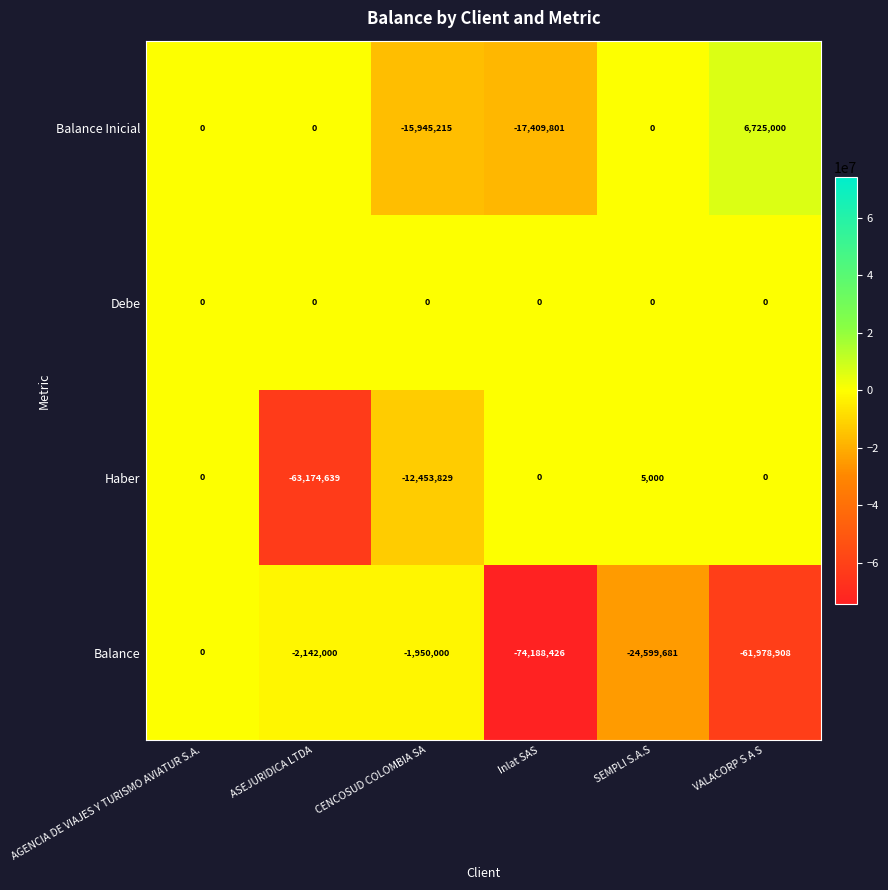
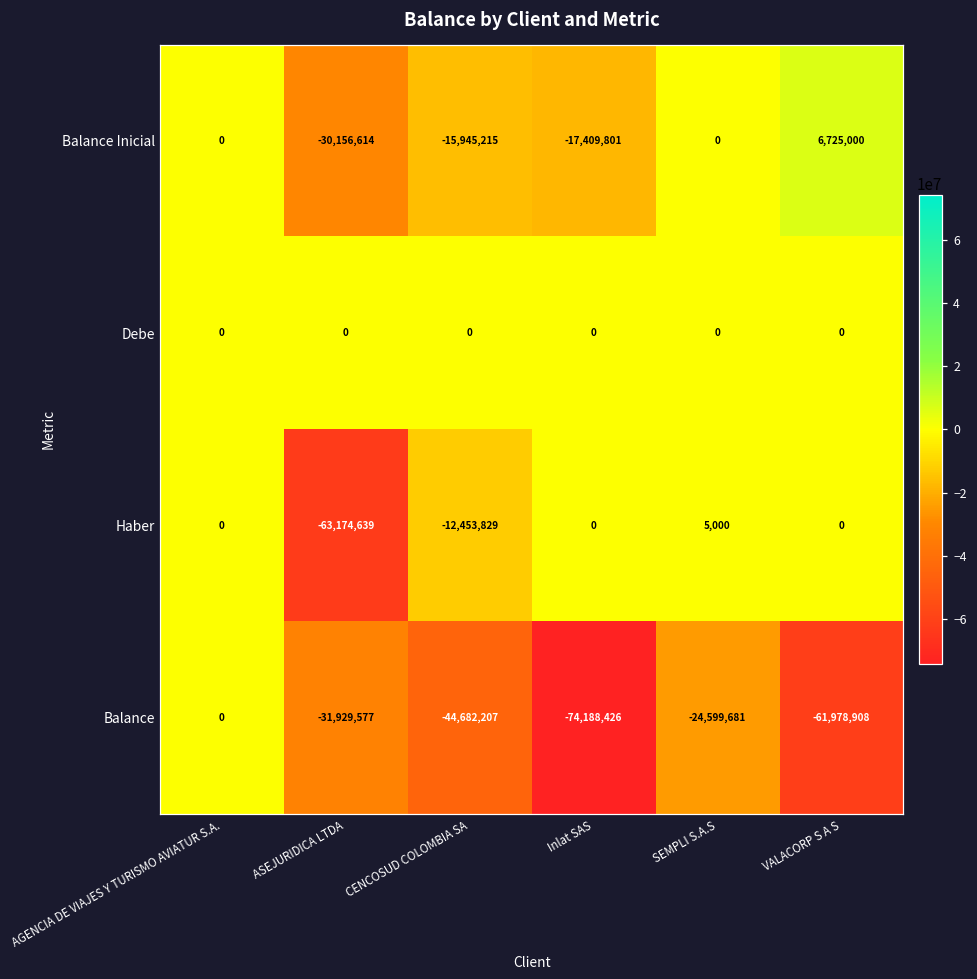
  {
    "Balance Inicial": {
      "AGENCIA DE VIAJES Y TURISMO AVIATUR S.A.": "0",
-     "ASEJURIDICA LTDA": "0",
+     "ASEJURIDICA LTDA": "-30,156,614",
      "CENCOSUD COLOMBIA SA": "-15,945,215",
      "Inlat SAS": "-17,409,801",
      "SEMPLI S.A.S": "0",
      "VALACORP S A S": "6,725,000"
    },
    "Debe": {
      "AGENCIA DE VIAJES Y TURISMO AVIATUR S.A.": "0",
      "ASEJURIDICA LTDA": "0",
      "CENCOSUD COLOMBIA SA": "0",
      "Inlat SAS": "0",
      "SEMPLI S.A.S": "0",
      "VALACORP S A S": "0"
    },
    "Haber": {
      "AGENCIA DE VIAJES Y TURISMO AVIATUR S.A.": "0",
      "ASEJURIDICA LTDA": "-63,174,639",
      "CENCOSUD COLOMBIA SA": "-12,453,829",
      "Inlat SAS": "0",
      "SEMPLI S.A.S": "5,000",
      "VALACORP S A S": "0"
    },
    "Balance": {
      "AGENCIA DE VIAJES Y TURISMO AVIATUR S.A.": "0",
-     "ASEJURIDICA LTDA": "-2,142,000",
-     "CENCOSUD COLOMBIA SA": "-1,950,000",
+     "ASEJURIDICA LTDA": "-31,929,577",
+     "CENCOSUD COLOMBIA SA": "-44,682,207",
      "Inlat SAS": "-74,188,426",
      "SEMPLI S.A.S": "-24,599,681",
      "VALACORP S A S": "-61,978,908"
    }
  }
